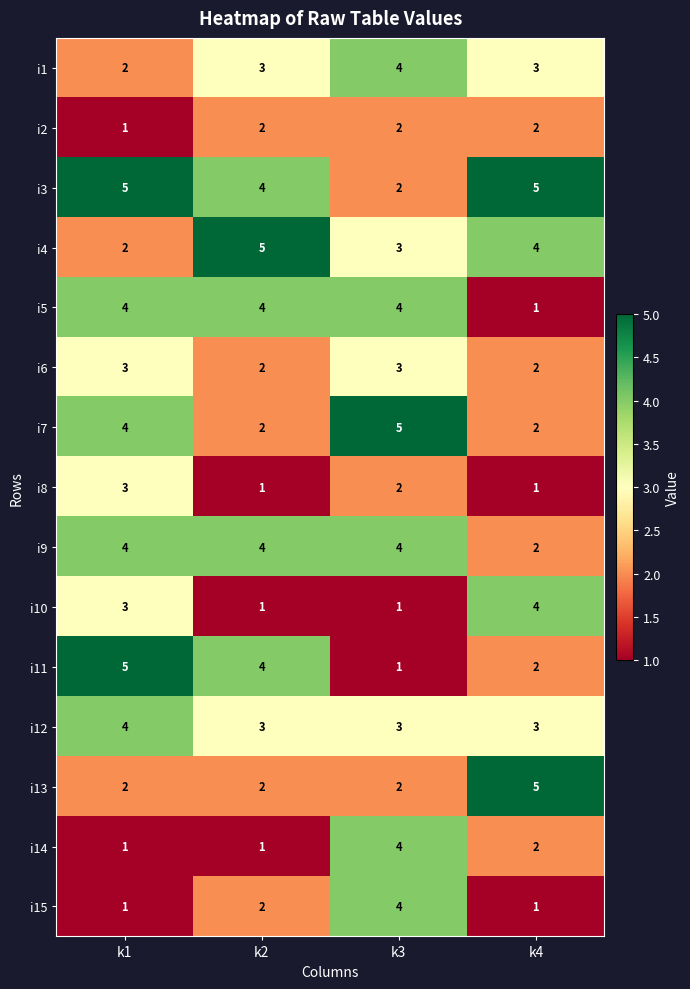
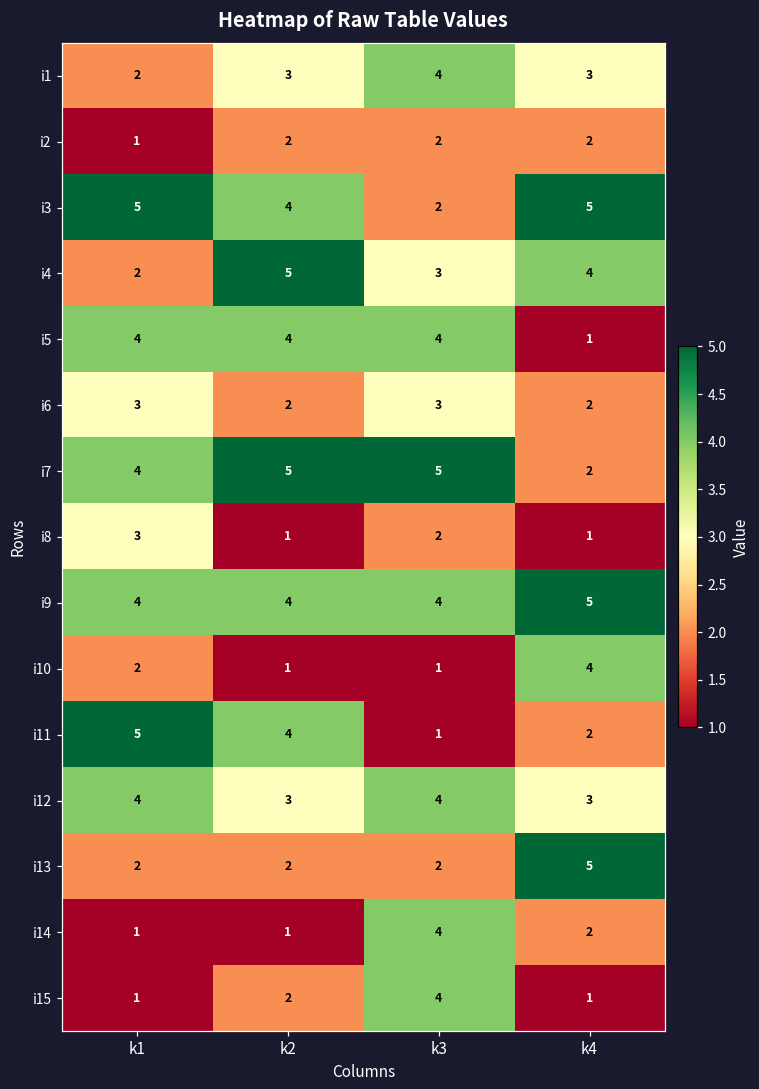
  {
    "i1": {
      "k1": 2,
      "k2": 3,
      "k3": 4,
      "k4": 3
    },
    "i2": {
      "k1": 1,
      "k2": 2,
      "k3": 2,
      "k4": 2
    },
    "i3": {
      "k1": 5,
      "k2": 4,
      "k3": 2,
      "k4": 5
    },
    "i4": {
      "k1": 2,
      "k2": 5,
      "k3": 3,
      "k4": 4
    },
    "i5": {
      "k1": 4,
      "k2": 4,
      "k3": 4,
      "k4": 1
    },
    "i6": {
      "k1": 3,
      "k2": 2,
      "k3": 3,
      "k4": 2
    },
    "i7": {
      "k1": 4,
-     "k2": 2,
+     "k2": 5,
      "k3": 5,
      "k4": 2
    },
    "i8": {
      "k1": 3,
      "k2": 1,
      "k3": 2,
      "k4": 1
    },
    "i9": {
      "k1": 4,
      "k2": 4,
      "k3": 4,
-     "k4": 2
+     "k4": 5
    },
    "i10": {
-     "k1": 3,
+     "k1": 2,
      "k2": 1,
      "k3": 1,
      "k4": 4
    },
    "i11": {
      "k1": 5,
      "k2": 4,
      "k3": 1,
      "k4": 2
    },
    "i12": {
      "k1": 4,
      "k2": 3,
-     "k3": 3,
+     "k3": 4,
      "k4": 3
    },
    "i13": {
      "k1": 2,
      "k2": 2,
      "k3": 2,
      "k4": 5
    },
    "i14": {
      "k1": 1,
      "k2": 1,
      "k3": 4,
      "k4": 2
    },
    "i15": {
      "k1": 1,
      "k2": 2,
      "k3": 4,
      "k4": 1
    }
  }
